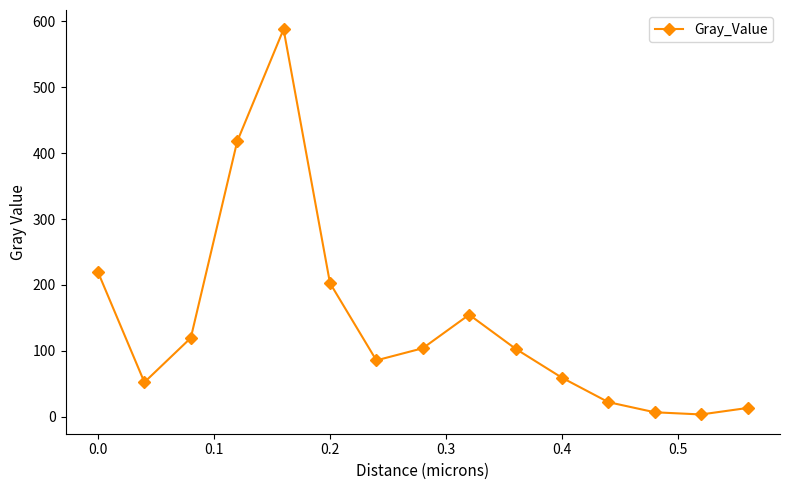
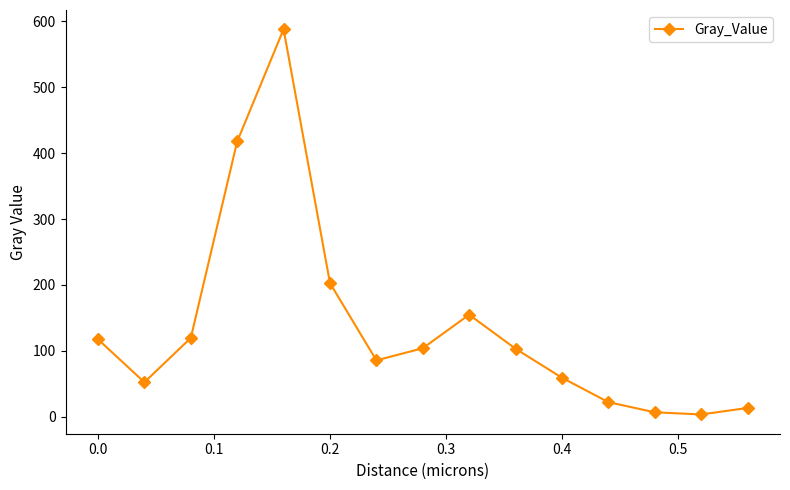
  {
-   "0.0": 220,
+   "0.0": 120,
    "0.2": 200,
    "0.4": 60
  }
